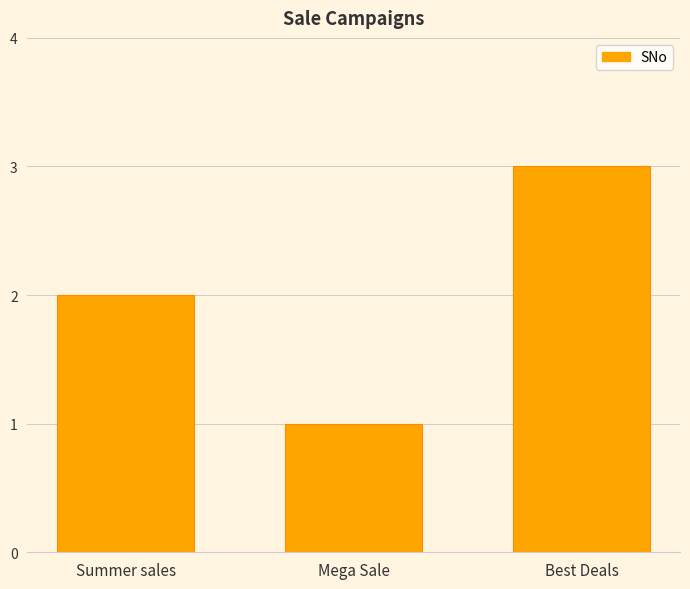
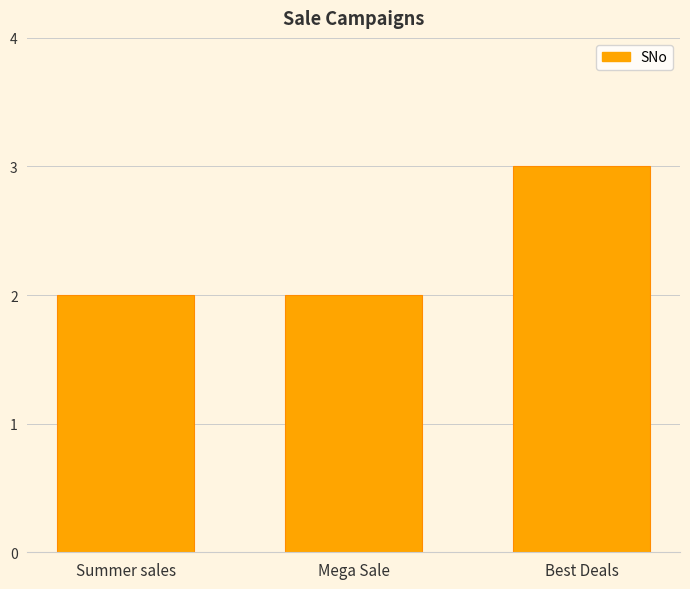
  {
    "Summer sales": 2,
-   "Mega Sale": 1,
+   "Mega Sale": 2,
    "Best Deals": 3
  }
